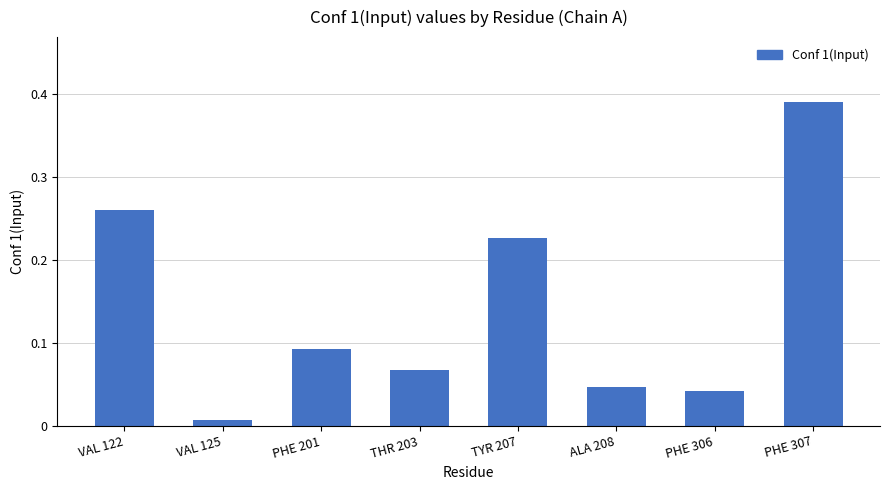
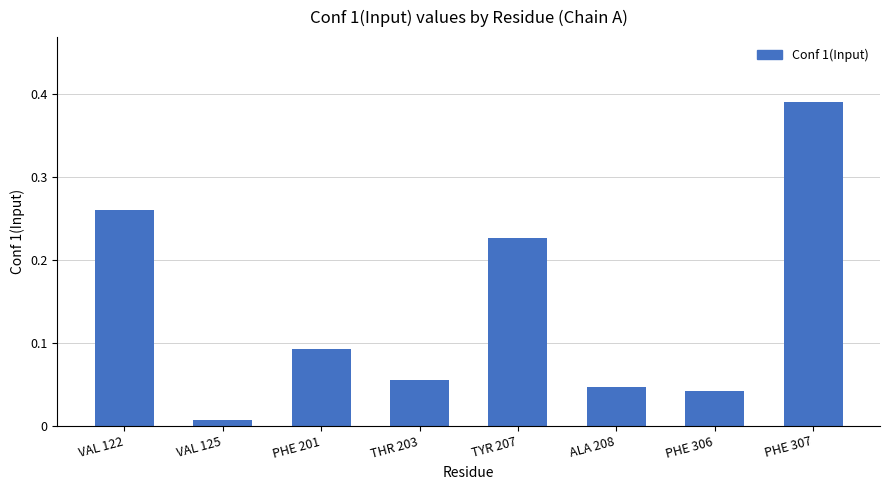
  {
    "VAL 122": 0.26,
    "VAL 125": 0.01,
    "PHE 201": 0.09,
-   "THR 203": 0.07,
+   "THR 203": 0.05,
    "TYR 207": 0.23,
    "ALA 208": 0.05,
    "PHE 306": 0.04,
    "PHE 307": 0.39
  }
